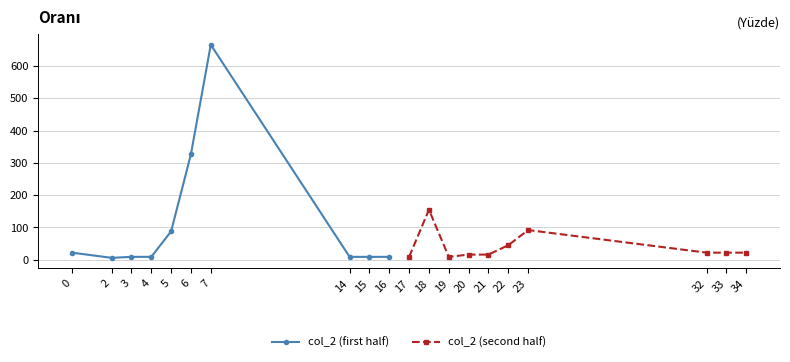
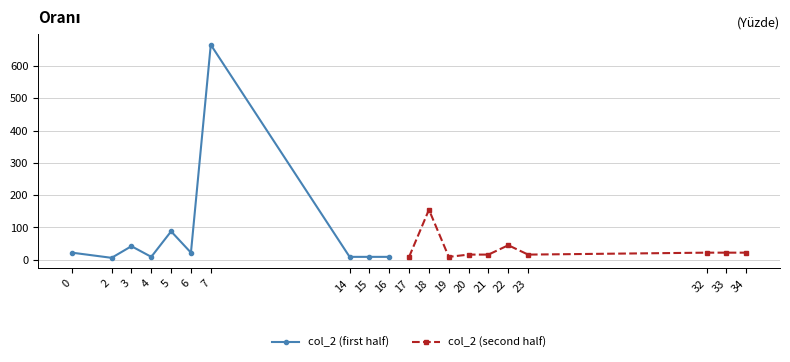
  {
    "col_2 (first half)": {
      "0": 20,
      "2": 10,
-     "3": 10,
+     "3": 40,
      "4": 10,
      "5": 90,
-     "6": 330,
+     "6": 20,
      "7": 670,
      "14": 10,
      "15": 10,
      "16": 10
    },
    "col_2 (second half)": {
      "17": 10,
      "18": 160,
      "19": 10,
      "20": 20,
      "21": 20,
      "22": 50,
-     "23": 90,
+     "23": 20,
      "32": 20,
      "33": 20,
      "34": 20
    }
  }
